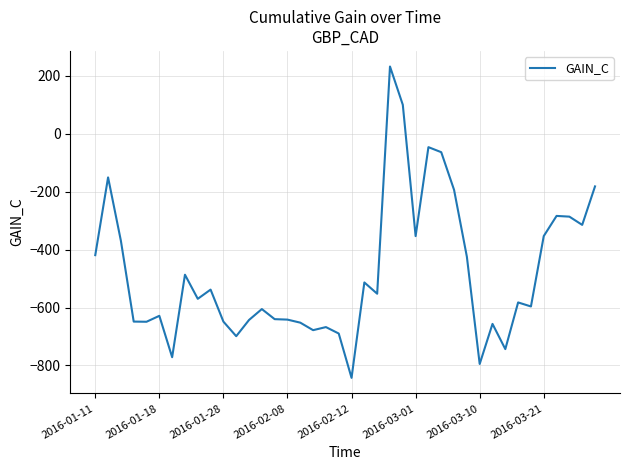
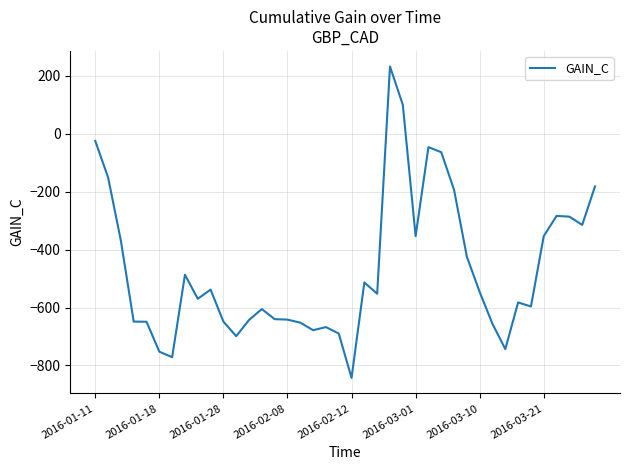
  {
-   "2016-01-11": -420,
-   "2016-01-18": -630,
+   "2016-01-11": -20,
+   "2016-01-18": -750,
    "2016-01-28": -650,
    "2016-02-08": -640,
    "2016-02-12": -840,
    "2016-03-01": -350,
-   "2016-03-10": -790,
+   "2016-03-10": -550,
    "2016-03-21": -350
  }
